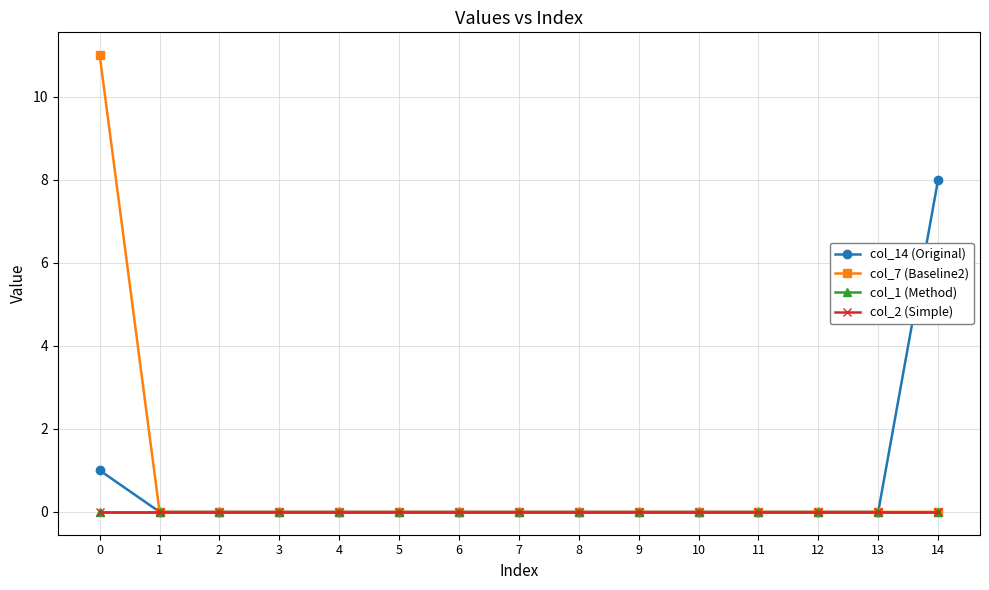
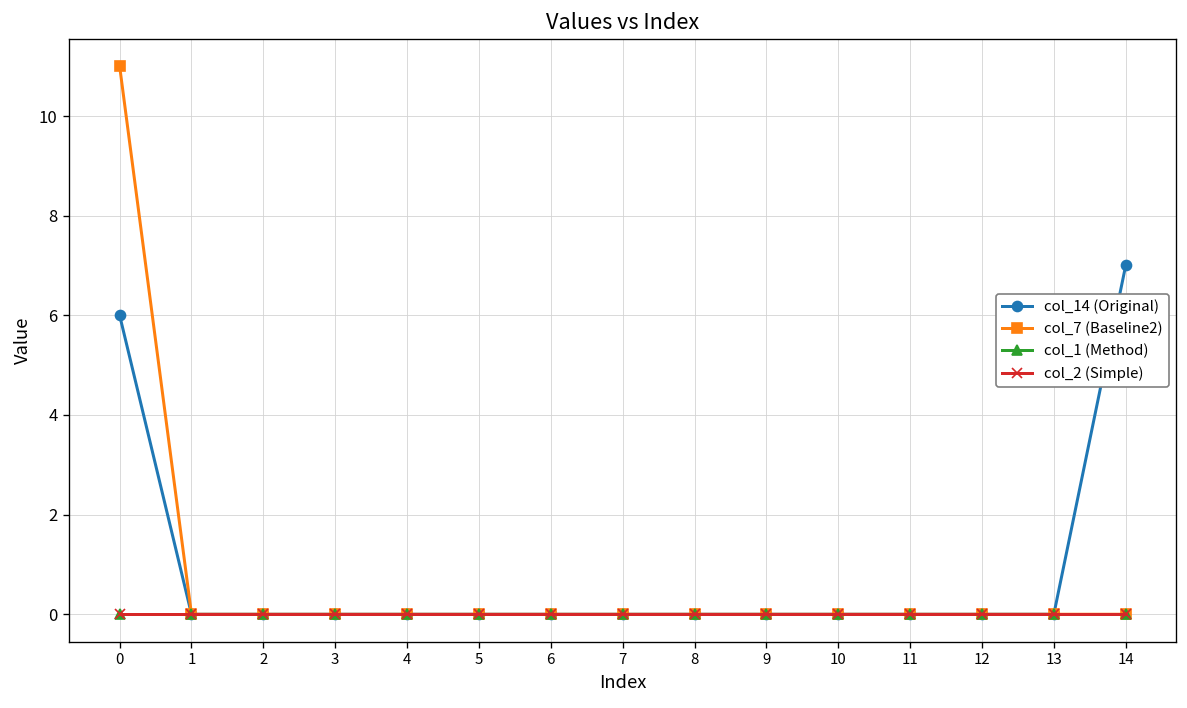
  {
    "col_14 (Original)": {
-     "0": 1,
-     "14": 8
+     "0": 6,
+     "14": 7
    },
    "col_7 (Baseline2)": {
      "0": 11
    },
    "col_2 (Simple)": {
      "0": 0
    }
  }
